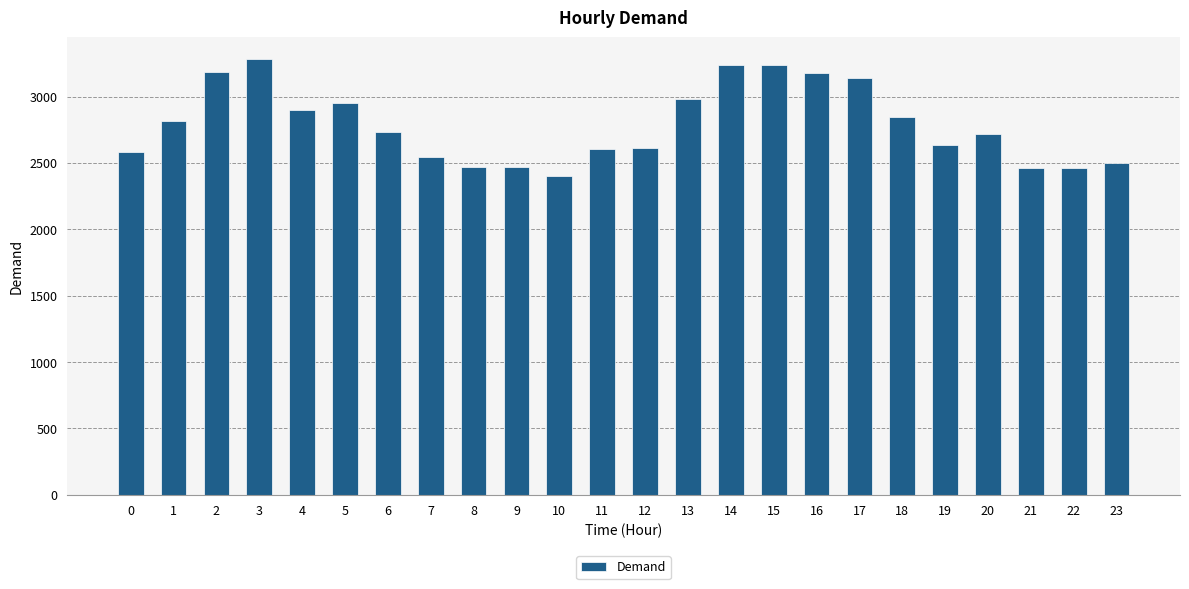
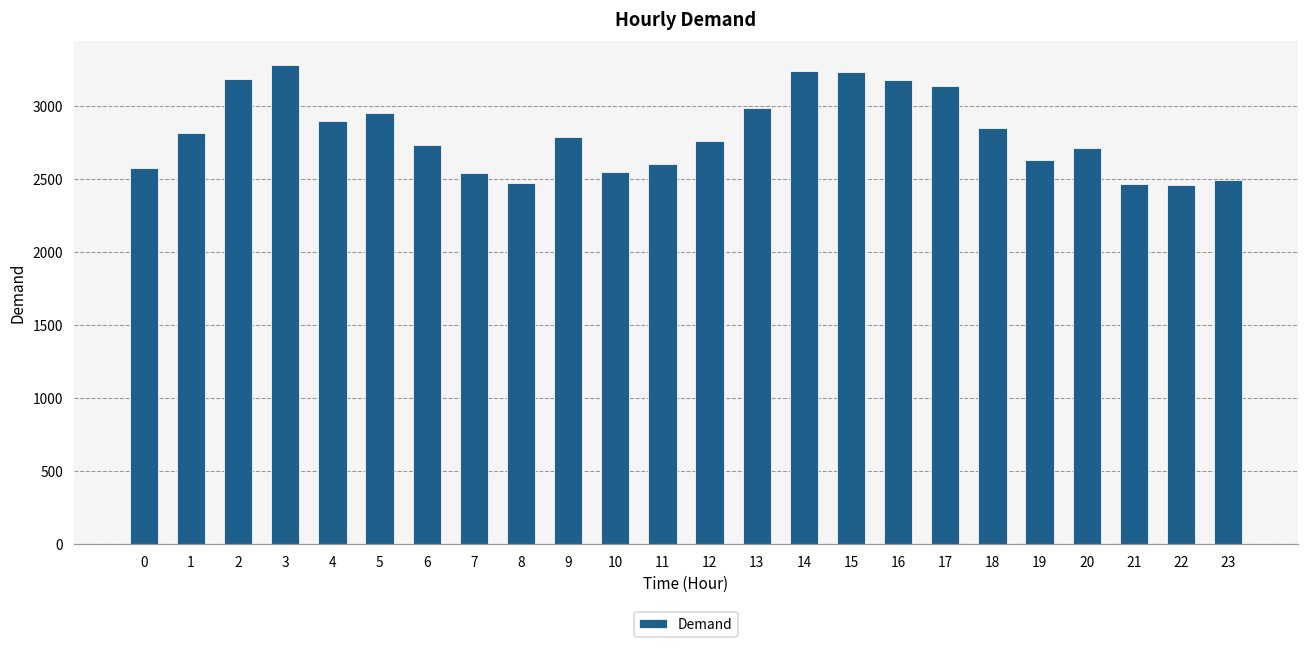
  {
    "0": 2580,
    "1": 2820,
    "2": 3190,
    "3": 3280,
    "4": 2900,
    "5": 2950,
    "6": 2740,
    "7": 2540,
    "8": 2470,
-   "9": 2470,
-   "10": 2400,
+   "9": 2790,
+   "10": 2550,
    "11": 2600,
-   "12": 2620,
+   "12": 2760,
    "13": 2990,
    "14": 3240,
    "15": 3240,
    "16": 3180,
    "17": 3140,
    "18": 2850,
    "19": 2640,
    "20": 2720,
    "21": 2470,
    "22": 2460,
    "23": 2500
  }
